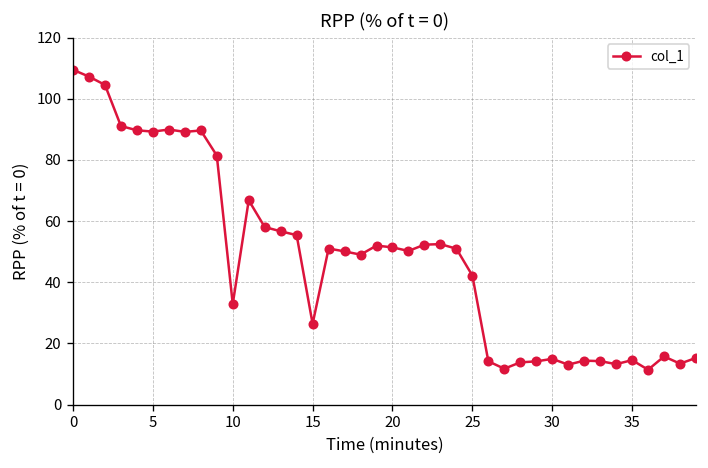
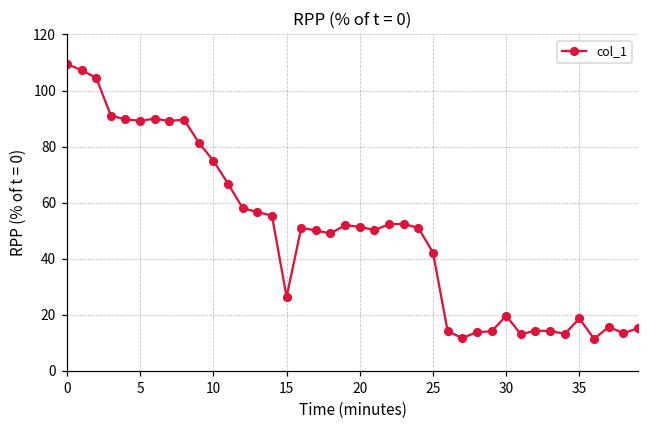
  {
    "0": 109,
    "5": 89,
-   "10": 33,
+   "10": 75,
    "15": 26,
    "20": 51,
    "25": 42,
-   "30": 15,
-   "35": 15
+   "30": 20,
+   "35": 19
  }
